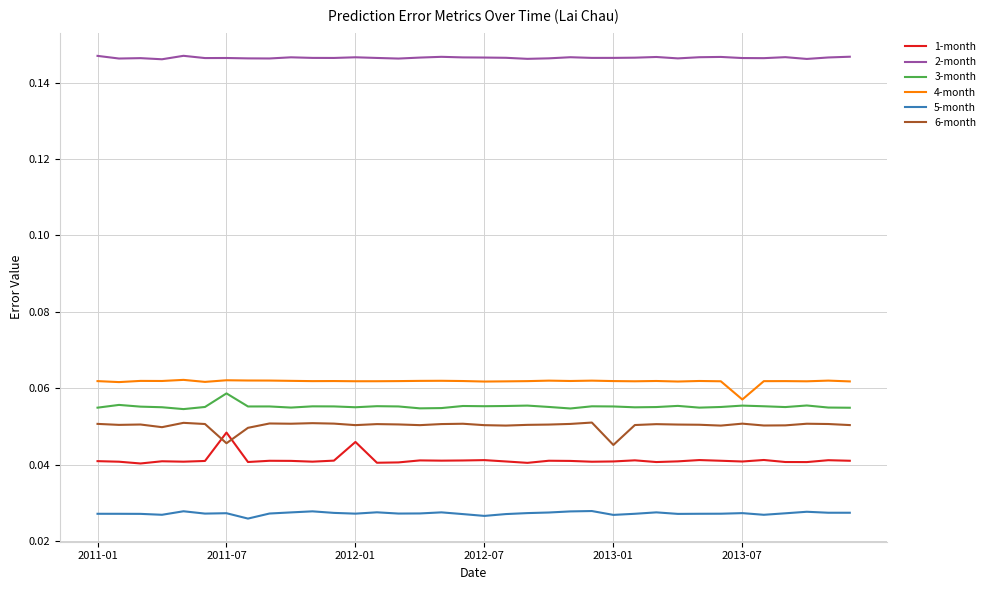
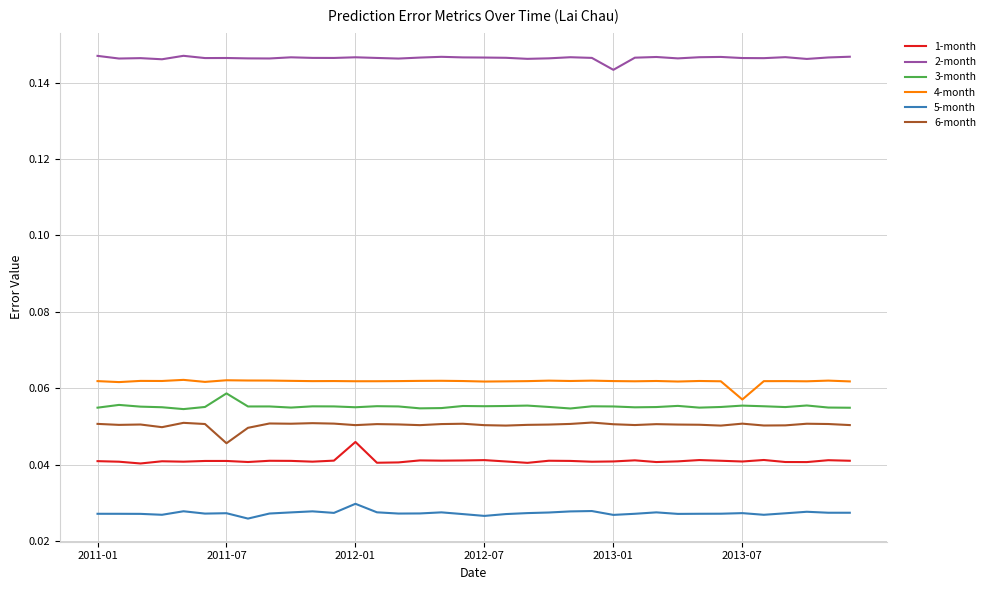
  {
    "1-month": {
      "2011-01": 0.041,
-     "2011-07": 0.048,
+     "2011-07": 0.041,
      "2012-01": 0.046,
      "2012-07": 0.041,
      "2013-01": 0.041,
      "2013-07": 0.041
    },
    "2-month": {
      "2011-01": 0.147,
      "2011-07": 0.146,
      "2012-01": 0.147,
      "2012-07": 0.147,
-     "2013-01": 0.146,
+     "2013-01": 0.143,
      "2013-07": 0.146
    },
    "3-month": {
      "2011-01": 0.055,
      "2011-07": 0.059,
      "2012-01": 0.055,
      "2012-07": 0.055,
      "2013-01": 0.055,
      "2013-07": 0.055
    },
    "4-month": {
      "2011-01": 0.062,
      "2011-07": 0.062,
      "2012-01": 0.062,
      "2012-07": 0.062,
      "2013-01": 0.062,
      "2013-07": 0.057
    },
    "5-month": {
      "2011-01": 0.027,
      "2011-07": 0.027,
-     "2012-01": 0.027,
+     "2012-01": 0.030,
      "2012-07": 0.027,
      "2013-01": 0.027,
      "2013-07": 0.027
    },
    "6-month": {
      "2011-01": 0.051,
      "2011-07": 0.046,
      "2012-01": 0.050,
      "2012-07": 0.050,
-     "2013-01": 0.045,
+     "2013-01": 0.051,
      "2013-07": 0.051
    }
  }
